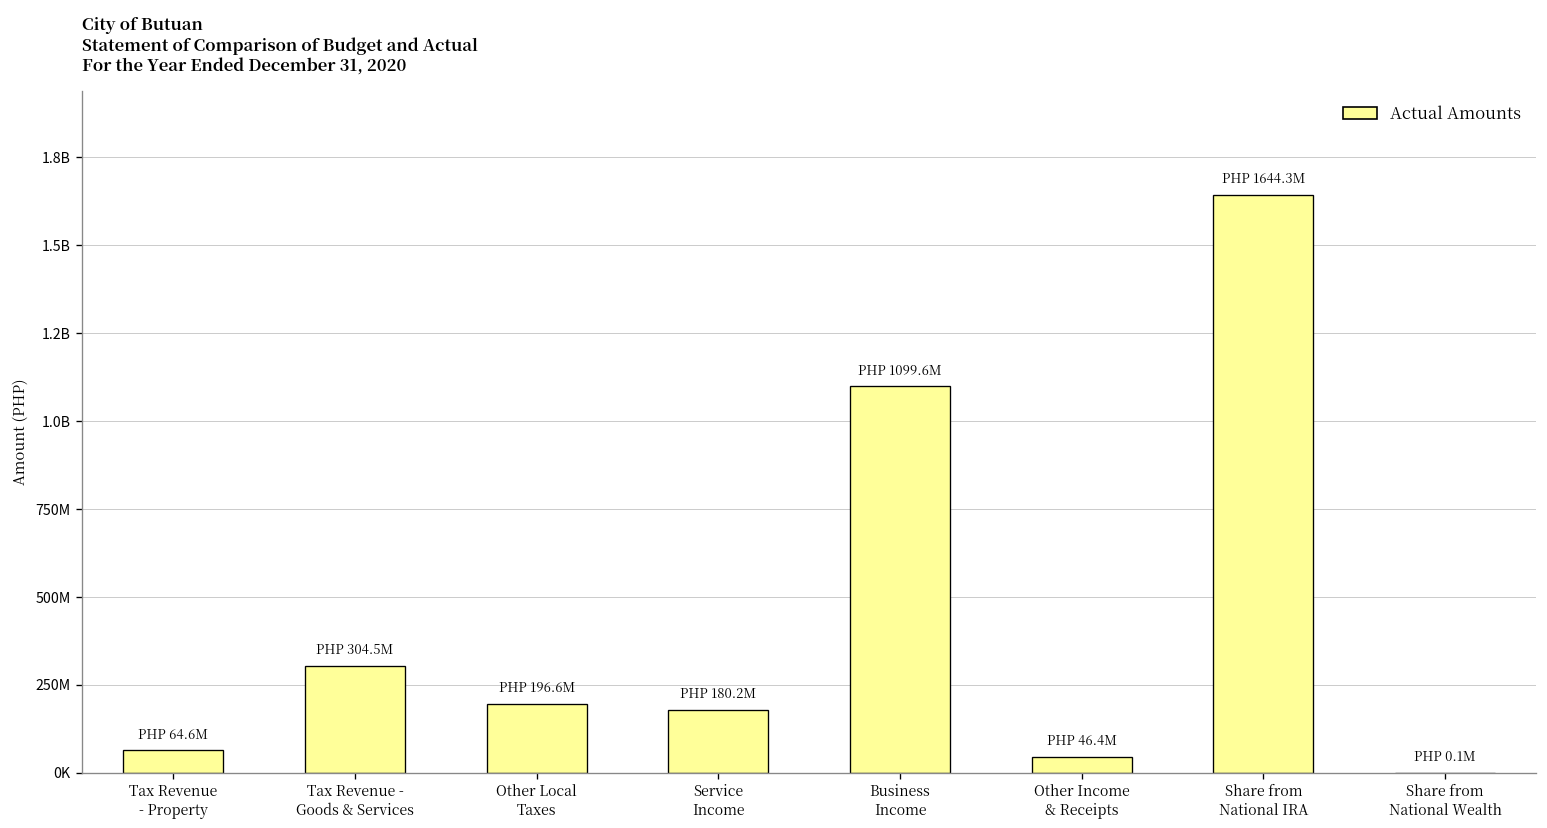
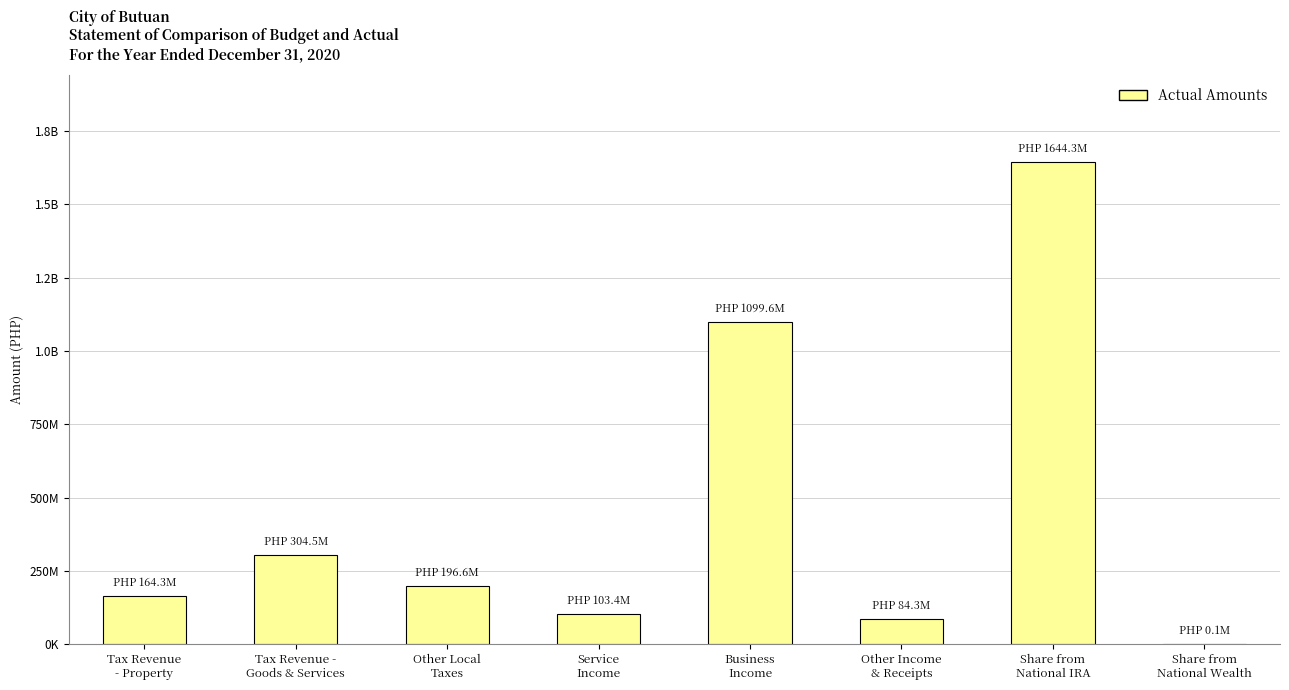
  {
-   "Tax Revenue - Property": "64.6M",
+   "Tax Revenue - Property": "164.3M",
    "Tax Revenue - Goods & Services": "304.5M",
    "Other Local Taxes": "196.6M",
-   "Service Income": "180.2M",
+   "Service Income": "103.4M",
    "Business Income": "1099.6M",
-   "Other Income & Receipts": "46.4M",
+   "Other Income & Receipts": "84.3M",
    "Share from National IRA": "1644.3M",
    "Share from National Wealth": "0.1M"
  }
